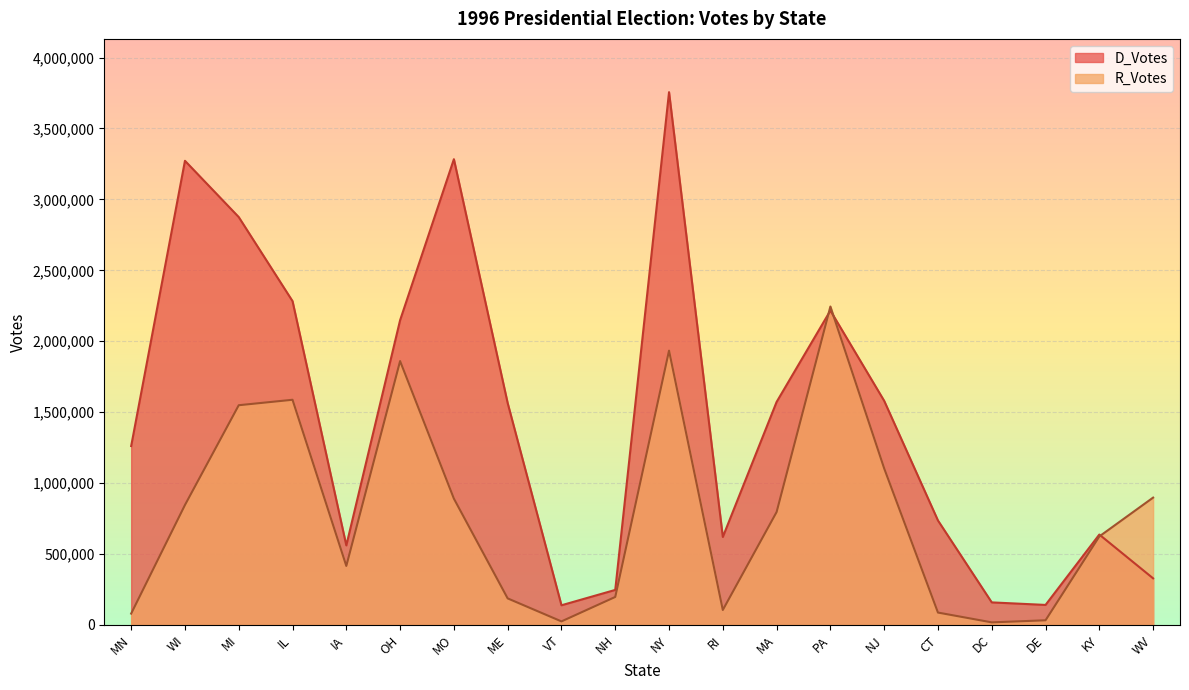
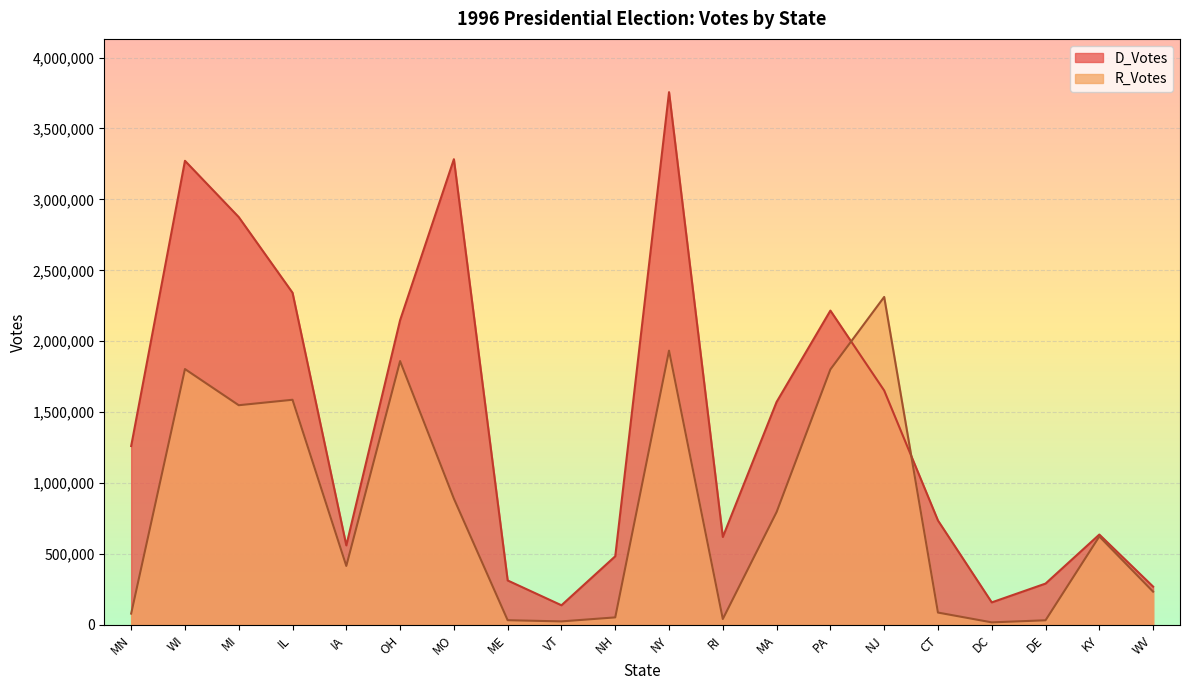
  {
    "D_Votes": {
      "MN": "1,260,000",
      "WI": "3,270,000",
      "MI": "2,880,000",
-     "IL": "2,280,000",
+     "IL": "2,340,000",
      "IA": "560,000",
      "OH": "2,150,000",
      "MO": "3,280,000",
-     "ME": "1,560,000",
+     "ME": "310,000",
      "VT": "140,000",
-     "NH": "250,000",
+     "NH": "480,000",
      "NY": "3,760,000",
      "RI": "620,000",
      "MA": "1,570,000",
      "PA": "2,220,000",
-     "NJ": "1,580,000",
+     "NJ": "1,650,000",
      "CT": "740,000",
      "DC": "160,000",
-     "DE": "140,000",
-     "WV": "330,000"
+     "DE": "290,000",
+     "WV": "270,000"
    },
    "R_Votes": {
      "MN": "80,000",
-     "WI": "850,000",
+     "WI": "1,800,000",
      "MI": "1,550,000",
      "IL": "1,590,000",
      "IA": "420,000",
      "OH": "1,860,000",
      "MO": "890,000",
-     "ME": "190,000",
+     "ME": "30,000",
      "VT": "20,000",
-     "NH": "200,000",
+     "NH": "50,000",
      "NY": "1,930,000",
-     "RI": "100,000",
+     "RI": "40,000",
      "MA": "800,000",
-     "PA": "2,240,000",
-     "NJ": "1,100,000",
+     "PA": "1,800,000",
+     "NJ": "2,310,000",
      "CT": "90,000",
      "DC": "20,000",
      "DE": "30,000",
-     "WV": "900,000"
+     "WV": "230,000"
    }
  }
